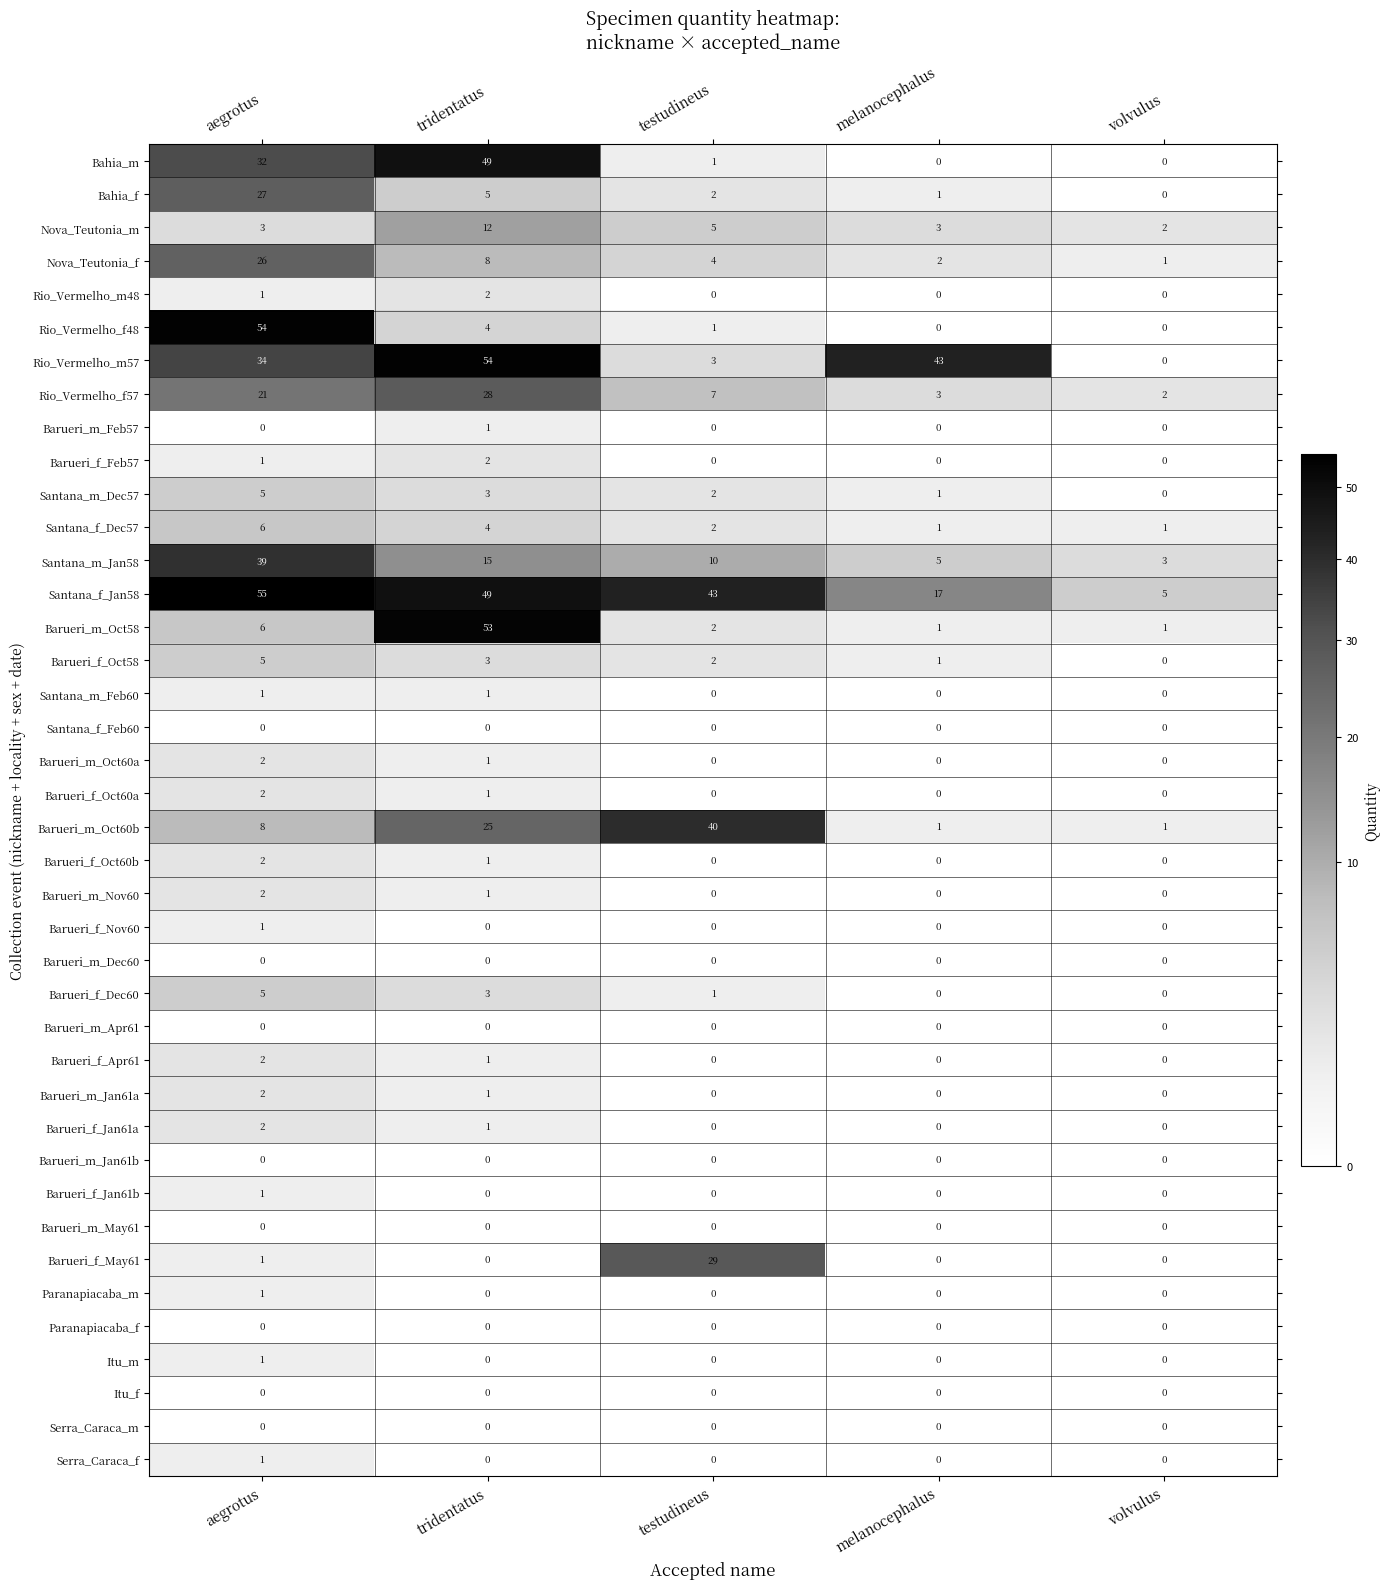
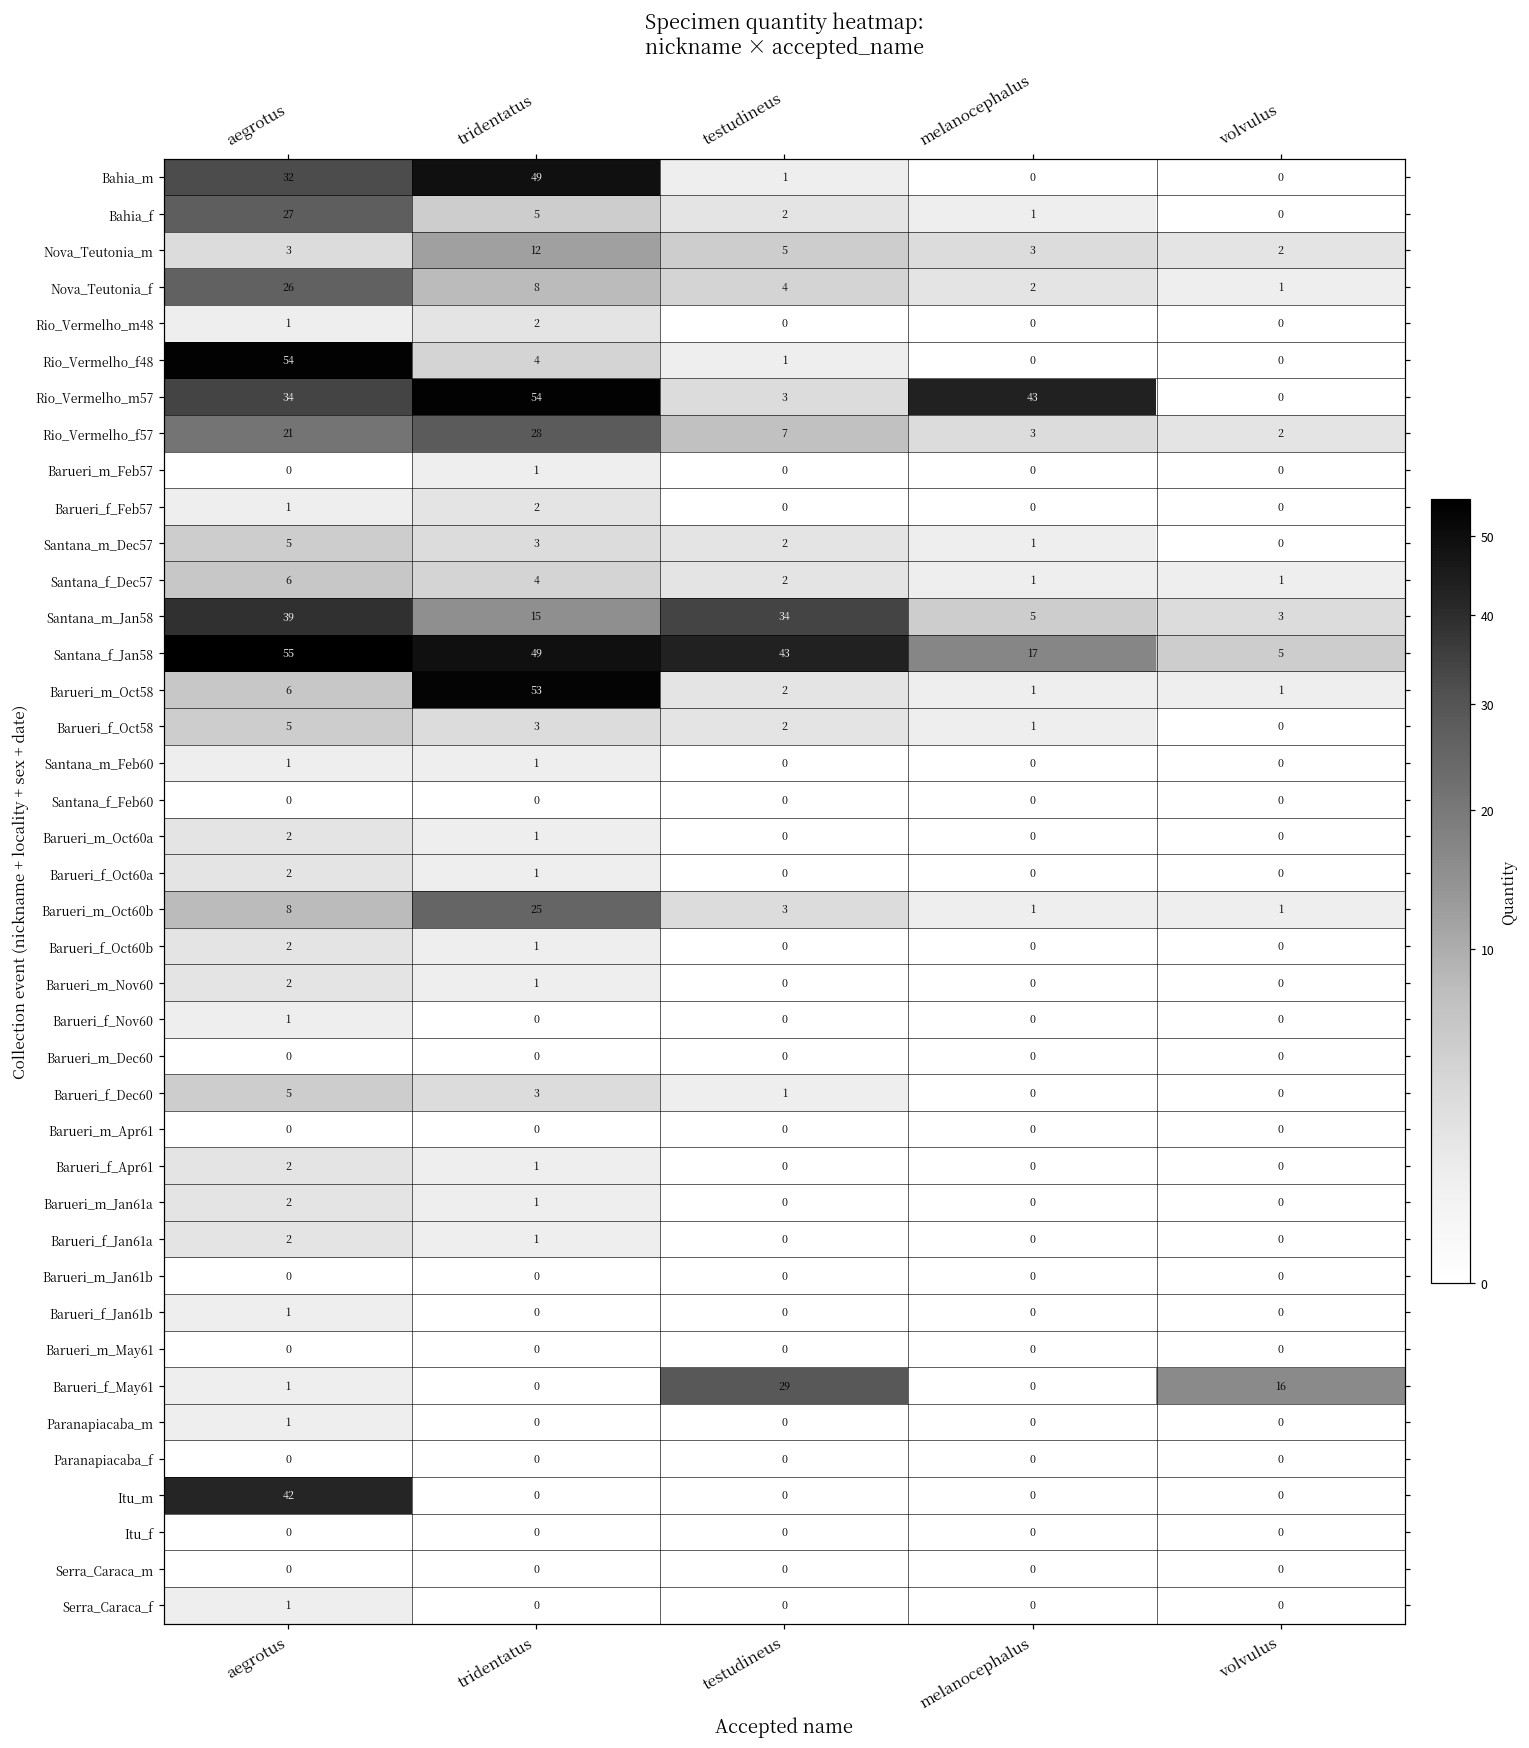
  {
    "Bahia_m": {
      "aegrotus": 32,
      "tridentatus": 49,
      "testudineus": 1,
      "melanocephalus": 0,
      "volvulus": 0
    },
    "Bahia_f": {
      "aegrotus": 27,
      "tridentatus": 5,
      "testudineus": 2,
      "melanocephalus": 1,
      "volvulus": 0
    },
    "Nova_Teutonia_m": {
      "aegrotus": 3,
      "tridentatus": 12,
      "testudineus": 5,
      "melanocephalus": 3,
      "volvulus": 2
    },
    "Nova_Teutonia_f": {
      "aegrotus": 26,
      "tridentatus": 8,
      "testudineus": 4,
      "melanocephalus": 2,
      "volvulus": 1
    },
    "Rio_Vermelho_m48": {
      "aegrotus": 1,
      "tridentatus": 2,
      "testudineus": 0,
      "melanocephalus": 0,
      "volvulus": 0
    },
    "Rio_Vermelho_f48": {
      "aegrotus": 54,
      "tridentatus": 4,
      "testudineus": 1,
      "melanocephalus": 0,
      "volvulus": 0
    },
    "Rio_Vermelho_m57": {
      "aegrotus": 34,
      "tridentatus": 54,
      "testudineus": 3,
      "melanocephalus": 43,
      "volvulus": 0
    },
    "Rio_Vermelho_f57": {
      "aegrotus": 21,
      "tridentatus": 28,
      "testudineus": 7,
      "melanocephalus": 3,
      "volvulus": 2
    },
    "Barueri_m_Feb57": {
      "aegrotus": 0,
      "tridentatus": 1,
      "testudineus": 0,
      "melanocephalus": 0,
      "volvulus": 0
    },
    "Barueri_f_Feb57": {
      "aegrotus": 1,
      "tridentatus": 2,
      "testudineus": 0,
      "melanocephalus": 0,
      "volvulus": 0
    },
    "Santana_m_Dec57": {
      "aegrotus": 5,
      "tridentatus": 3,
      "testudineus": 2,
      "melanocephalus": 1,
      "volvulus": 0
    },
    "Santana_f_Dec57": {
      "aegrotus": 6,
      "tridentatus": 4,
      "testudineus": 2,
      "melanocephalus": 1,
      "volvulus": 1
    },
    "Santana_m_Jan58": {
      "aegrotus": 39,
      "tridentatus": 15,
-     "testudineus": 10,
+     "testudineus": 34,
      "melanocephalus": 5,
      "volvulus": 3
    },
    "Santana_f_Jan58": {
      "aegrotus": 55,
      "tridentatus": 49,
      "testudineus": 43,
      "melanocephalus": 17,
      "volvulus": 5
    },
    "Barueri_m_Oct58": {
      "aegrotus": 6,
      "tridentatus": 53,
      "testudineus": 2,
      "melanocephalus": 1,
      "volvulus": 1
    },
    "Barueri_f_Oct58": {
      "aegrotus": 5,
      "tridentatus": 3,
      "testudineus": 2,
      "melanocephalus": 1,
      "volvulus": 0
    },
    "Santana_m_Feb60": {
      "aegrotus": 1,
      "tridentatus": 1,
      "testudineus": 0,
      "melanocephalus": 0,
      "volvulus": 0
    },
    "Santana_f_Feb60": {
      "aegrotus": 0,
      "tridentatus": 0,
      "testudineus": 0,
      "melanocephalus": 0,
      "volvulus": 0
    },
    "Barueri_m_Oct60a": {
      "aegrotus": 2,
      "tridentatus": 1,
      "testudineus": 0,
      "melanocephalus": 0,
      "volvulus": 0
    },
    "Barueri_f_Oct60a": {
      "aegrotus": 2,
      "tridentatus": 1,
      "testudineus": 0,
      "melanocephalus": 0,
      "volvulus": 0
    },
    "Barueri_m_Oct60b": {
      "aegrotus": 8,
      "tridentatus": 25,
-     "testudineus": 40,
+     "testudineus": 3,
      "melanocephalus": 1,
      "volvulus": 1
    },
    "Barueri_f_Oct60b": {
      "aegrotus": 2,
      "tridentatus": 1,
      "testudineus": 0,
      "melanocephalus": 0,
      "volvulus": 0
    },
    "Barueri_m_Nov60": {
      "aegrotus": 2,
      "tridentatus": 1,
      "testudineus": 0,
      "melanocephalus": 0,
      "volvulus": 0
    },
    "Barueri_f_Nov60": {
      "aegrotus": 1,
      "tridentatus": 0,
      "testudineus": 0,
      "melanocephalus": 0,
      "volvulus": 0
    },
    "Barueri_m_Dec60": {
      "aegrotus": 0,
      "tridentatus": 0,
      "testudineus": 0,
      "melanocephalus": 0,
      "volvulus": 0
    },
    "Barueri_f_Dec60": {
      "aegrotus": 5,
      "tridentatus": 3,
      "testudineus": 1,
      "melanocephalus": 0,
      "volvulus": 0
    },
    "Barueri_m_Apr61": {
      "aegrotus": 0,
      "tridentatus": 0,
      "testudineus": 0,
      "melanocephalus": 0,
      "volvulus": 0
    },
    "Barueri_f_Apr61": {
      "aegrotus": 2,
      "tridentatus": 1,
      "testudineus": 0,
      "melanocephalus": 0,
      "volvulus": 0
    },
    "Barueri_m_Jan61a": {
      "aegrotus": 2,
      "tridentatus": 1,
      "testudineus": 0,
      "melanocephalus": 0,
      "volvulus": 0
    },
    "Barueri_f_Jan61a": {
      "aegrotus": 2,
      "tridentatus": 1,
      "testudineus": 0,
      "melanocephalus": 0,
      "volvulus": 0
    },
    "Barueri_m_Jan61b": {
      "aegrotus": 0,
      "tridentatus": 0,
      "testudineus": 0,
      "melanocephalus": 0,
      "volvulus": 0
    },
    "Barueri_f_Jan61b": {
      "aegrotus": 1,
      "tridentatus": 0,
      "testudineus": 0,
      "melanocephalus": 0,
      "volvulus": 0
    },
    "Barueri_m_May61": {
      "aegrotus": 0,
      "tridentatus": 0,
      "testudineus": 0,
      "melanocephalus": 0,
      "volvulus": 0
    },
    "Barueri_f_May61": {
      "aegrotus": 1,
      "tridentatus": 0,
      "testudineus": 29,
      "melanocephalus": 0,
-     "volvulus": 0
+     "volvulus": 16
    },
    "Paranapiacaba_m": {
      "aegrotus": 1,
      "tridentatus": 0,
      "testudineus": 0,
      "melanocephalus": 0,
      "volvulus": 0
    },
    "Paranapiacaba_f": {
      "aegrotus": 0,
      "tridentatus": 0,
      "testudineus": 0,
      "melanocephalus": 0,
      "volvulus": 0
    },
    "Itu_m": {
-     "aegrotus": 1,
+     "aegrotus": 42,
      "tridentatus": 0,
      "testudineus": 0,
      "melanocephalus": 0,
      "volvulus": 0
    },
    "Itu_f": {
      "aegrotus": 0,
      "tridentatus": 0,
      "testudineus": 0,
      "melanocephalus": 0,
      "volvulus": 0
    },
    "Serra_Caraca_m": {
      "aegrotus": 0,
      "tridentatus": 0,
      "testudineus": 0,
      "melanocephalus": 0,
      "volvulus": 0
    },
    "Serra_Caraca_f": {
      "aegrotus": 1,
      "tridentatus": 0,
      "testudineus": 0,
      "melanocephalus": 0,
      "volvulus": 0
    }
  }
